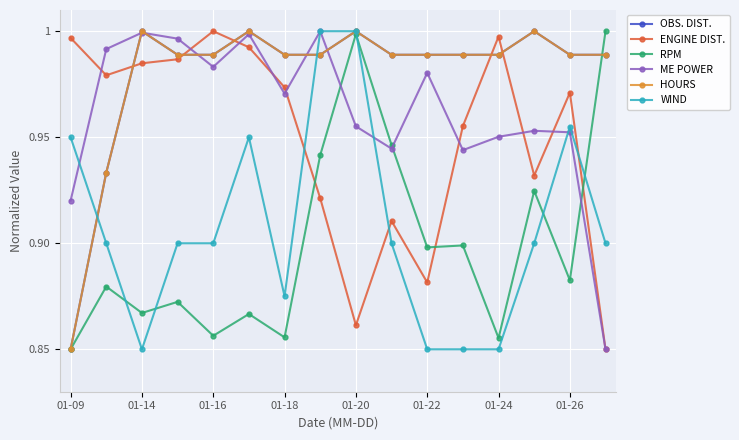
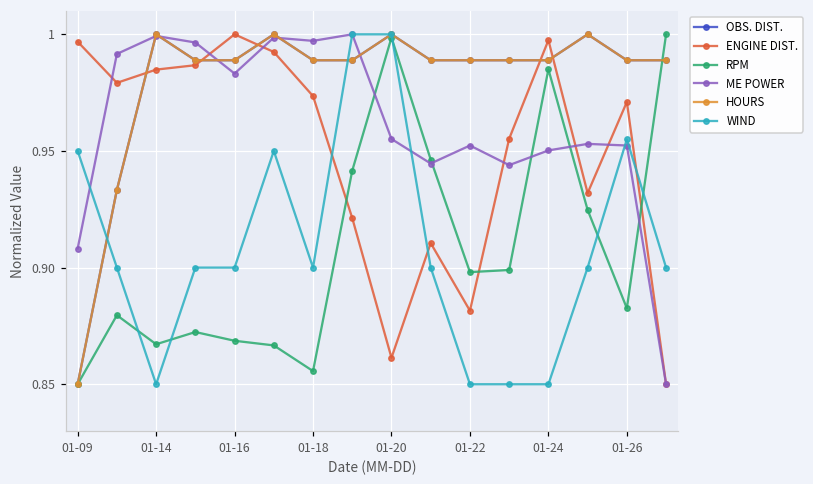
  {
    "RPM": {
      "01-14": 0.867,
-     "01-16": 0.856,
+     "01-16": 0.869,
      "01-18": 0.856,
      "01-20": 0.999,
      "01-22": 0.898,
-     "01-24": 0.855,
+     "01-24": 0.985,
      "01-26": 0.883
    },
    "ME POWER": {
-     "01-09": 0.920,
+     "01-09": 0.908,
      "01-16": 0.983,
-     "01-18": 0.971,
+     "01-18": 0.997,
      "01-20": 0.955,
-     "01-22": 0.980,
+     "01-22": 0.952,
      "01-24": 0.950,
      "01-26": 0.952
    },
    "WIND": {
      "01-09": 0.950,
      "01-14": 0.850,
      "01-16": 0.900,
-     "01-18": 0.875,
+     "01-18": 0.900,
      "01-22": 0.850,
      "01-24": 0.850,
      "01-26": 0.955
    }
  }
